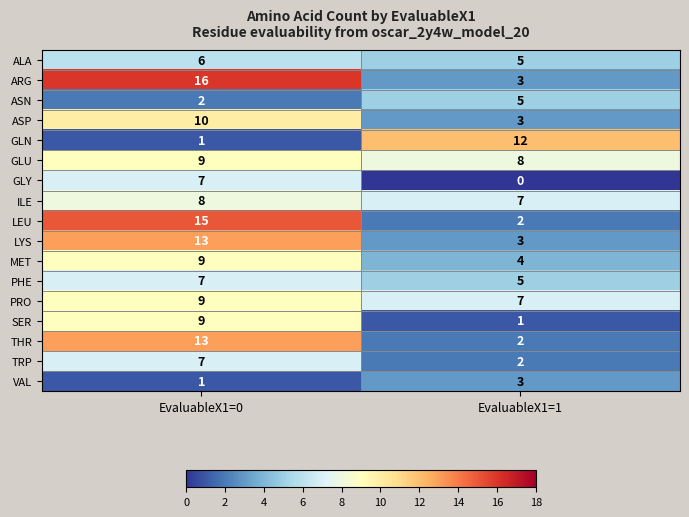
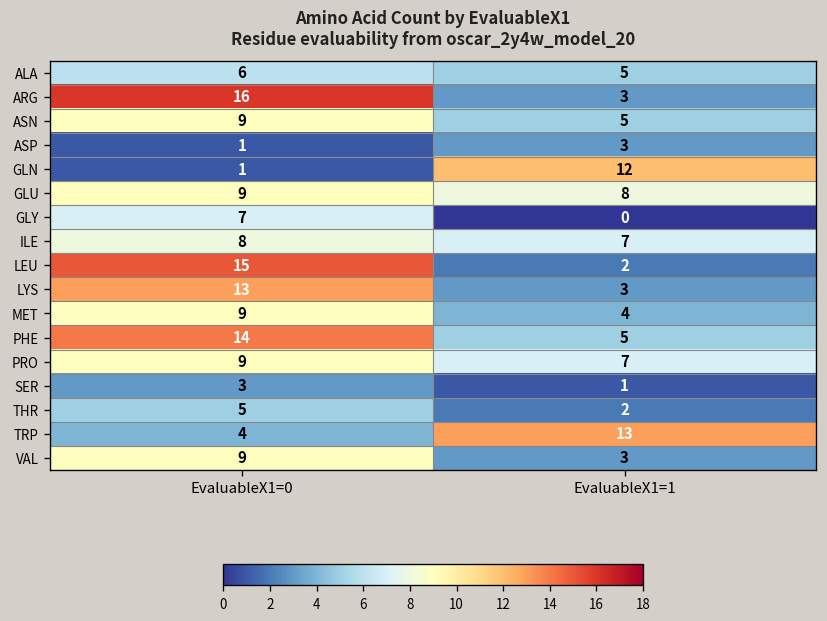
  {
    "ALA": {
      "EvaluableX1=0": 6,
      "EvaluableX1=1": 5
    },
    "ARG": {
      "EvaluableX1=0": 16,
      "EvaluableX1=1": 3
    },
    "ASN": {
-     "EvaluableX1=0": 2,
+     "EvaluableX1=0": 9,
      "EvaluableX1=1": 5
    },
    "ASP": {
-     "EvaluableX1=0": 10,
+     "EvaluableX1=0": 1,
      "EvaluableX1=1": 3
    },
    "GLN": {
      "EvaluableX1=0": 1,
      "EvaluableX1=1": 12
    },
    "GLU": {
      "EvaluableX1=0": 9,
      "EvaluableX1=1": 8
    },
    "GLY": {
      "EvaluableX1=0": 7,
      "EvaluableX1=1": 0
    },
    "ILE": {
      "EvaluableX1=0": 8,
      "EvaluableX1=1": 7
    },
    "LEU": {
      "EvaluableX1=0": 15,
      "EvaluableX1=1": 2
    },
    "LYS": {
      "EvaluableX1=0": 13,
      "EvaluableX1=1": 3
    },
    "MET": {
      "EvaluableX1=0": 9,
      "EvaluableX1=1": 4
    },
    "PHE": {
-     "EvaluableX1=0": 7,
+     "EvaluableX1=0": 14,
      "EvaluableX1=1": 5
    },
    "PRO": {
      "EvaluableX1=0": 9,
      "EvaluableX1=1": 7
    },
    "SER": {
-     "EvaluableX1=0": 9,
+     "EvaluableX1=0": 3,
      "EvaluableX1=1": 1
    },
    "THR": {
-     "EvaluableX1=0": 13,
+     "EvaluableX1=0": 5,
      "EvaluableX1=1": 2
    },
    "TRP": {
-     "EvaluableX1=0": 7,
-     "EvaluableX1=1": 2
+     "EvaluableX1=0": 4,
+     "EvaluableX1=1": 13
    },
    "VAL": {
-     "EvaluableX1=0": 1,
+     "EvaluableX1=0": 9,
      "EvaluableX1=1": 3
    }
  }
